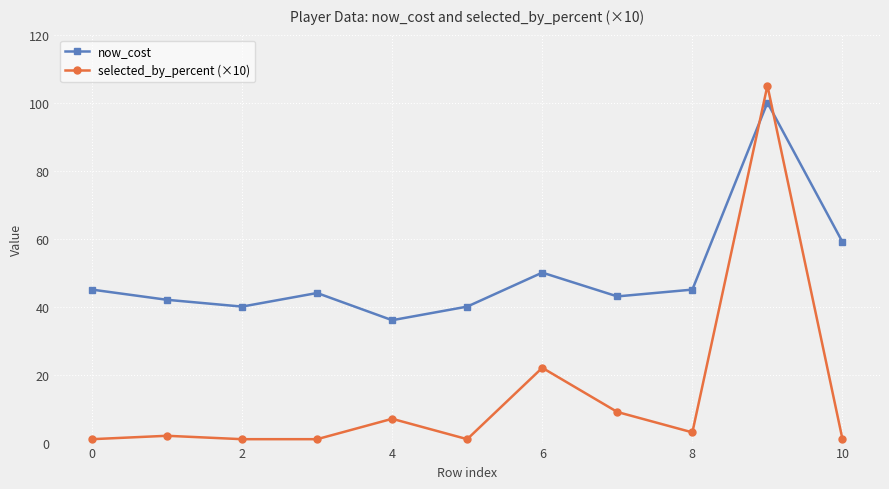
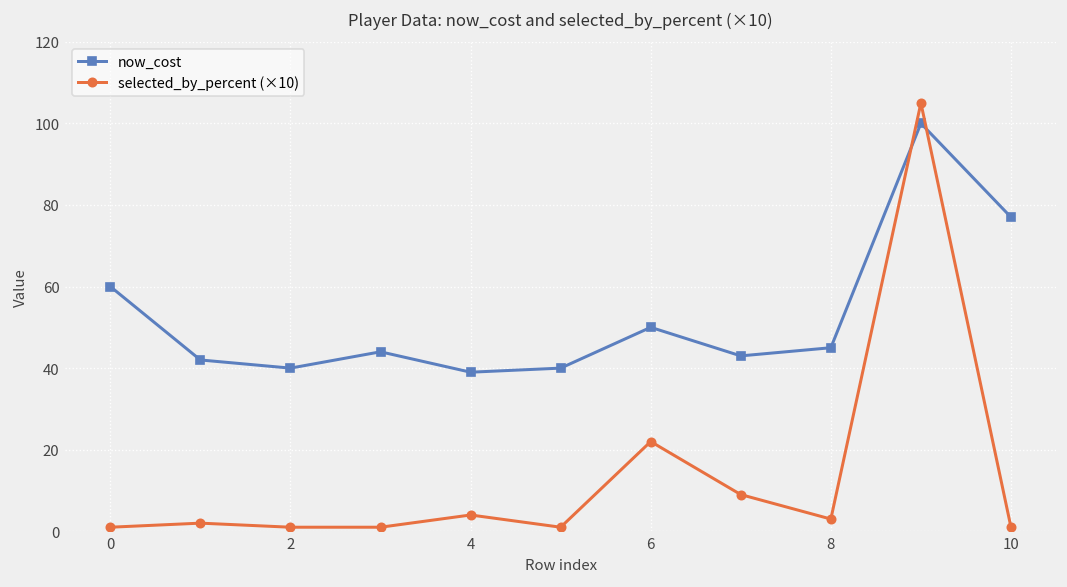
  {
    "now_cost": {
-     "0": 45,
+     "0": 60,
      "2": 40,
-     "4": 36,
+     "4": 39,
      "6": 50,
      "8": 45,
-     "10": 59
+     "10": 77
    },
    "selected_by_percent (×10)": {
      "0": 1,
      "2": 1,
-     "4": 7,
+     "4": 4,
      "6": 22,
      "8": 3,
      "10": 1
    }
  }
